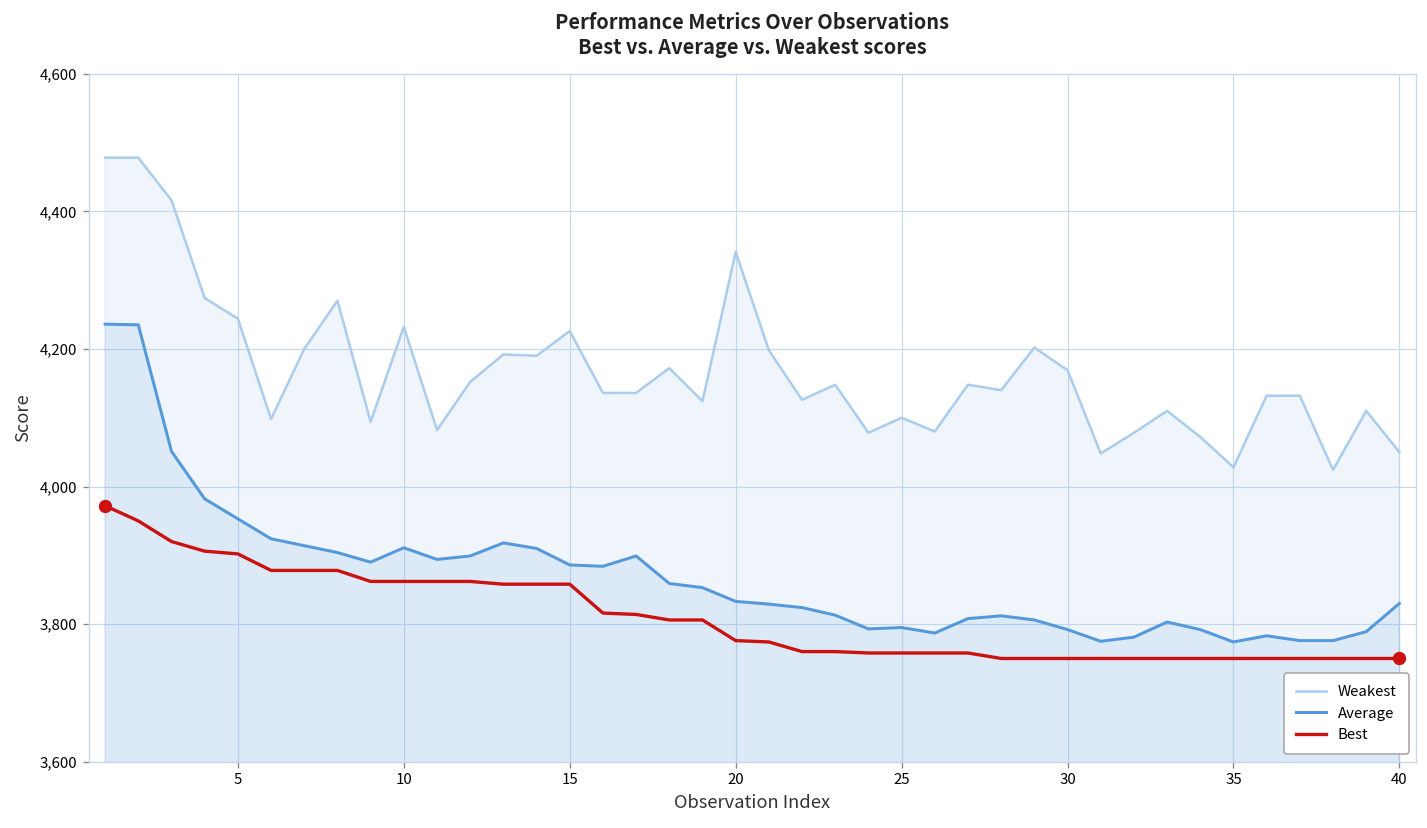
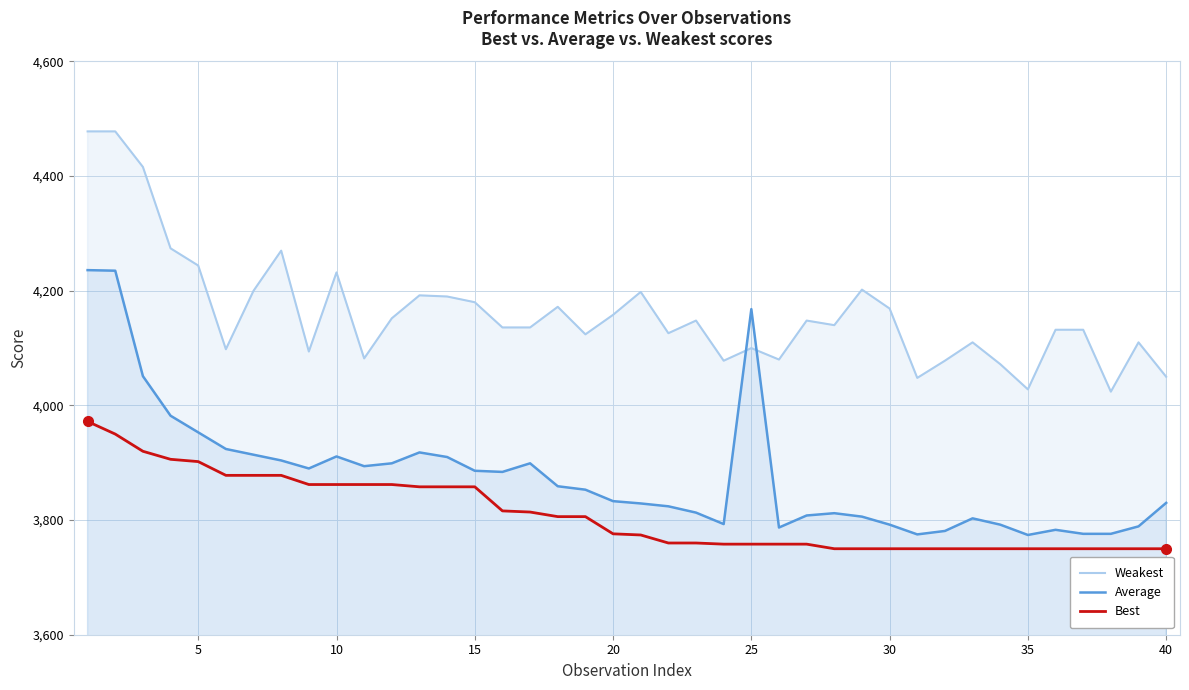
  {
    "Weakest": {
      "5": "4,240",
      "10": "4,230",
-     "15": "4,230",
-     "20": "4,340",
+     "15": "4,180",
+     "20": "4,160",
      "25": "4,100",
      "30": "4,170",
      "35": "4,030",
      "40": "4,050"
    },
    "Average": {
      "5": "3,950",
      "10": "3,910",
      "15": "3,890",
      "20": "3,830",
-     "25": "3,800",
+     "25": "4,170",
      "30": "3,790",
      "35": "3,770",
      "40": "3,830"
    }
  }
